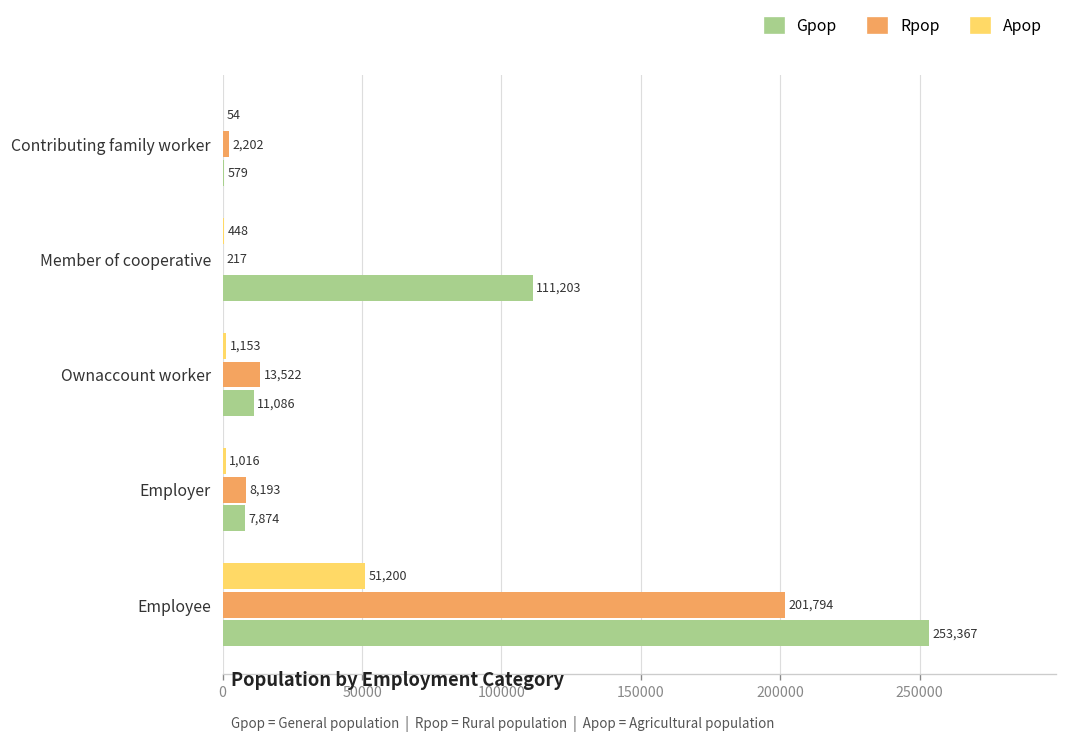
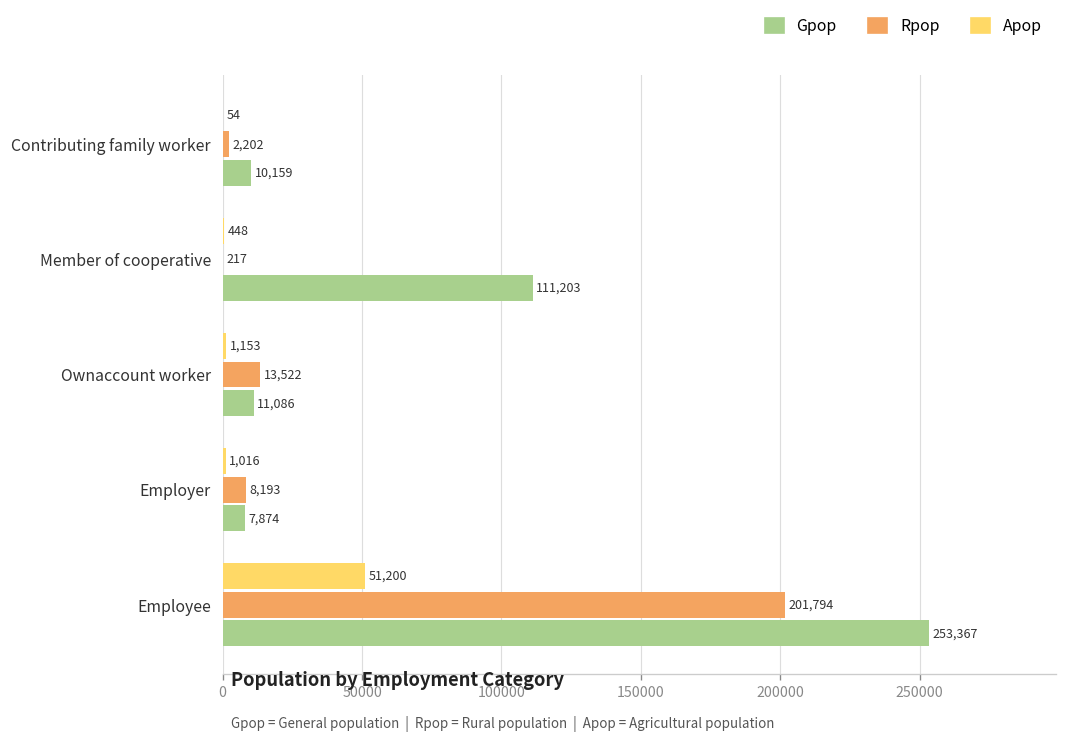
  {
    "Gpop": {
-     "Contributing family worker": "579",
+     "Contributing family worker": "10,159",
      "Member of cooperative": "111,203",
      "Ownaccount worker": "11,086",
      "Employer": "7,874",
      "Employee": "253,367"
    }
  }
